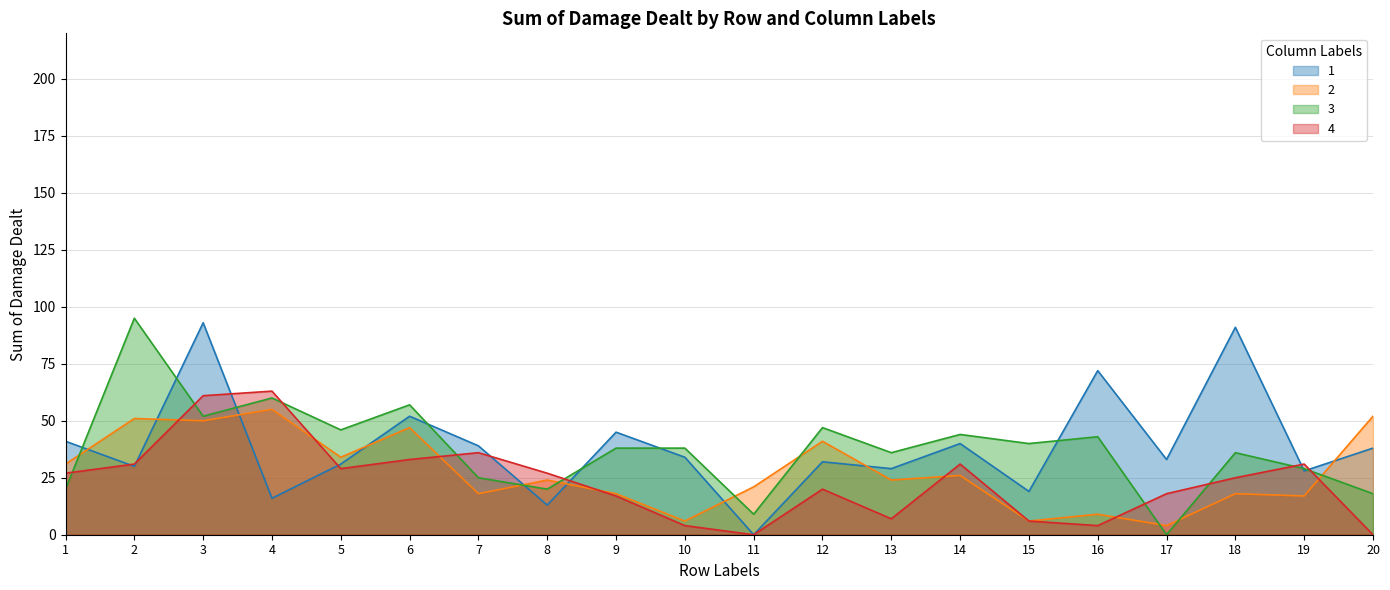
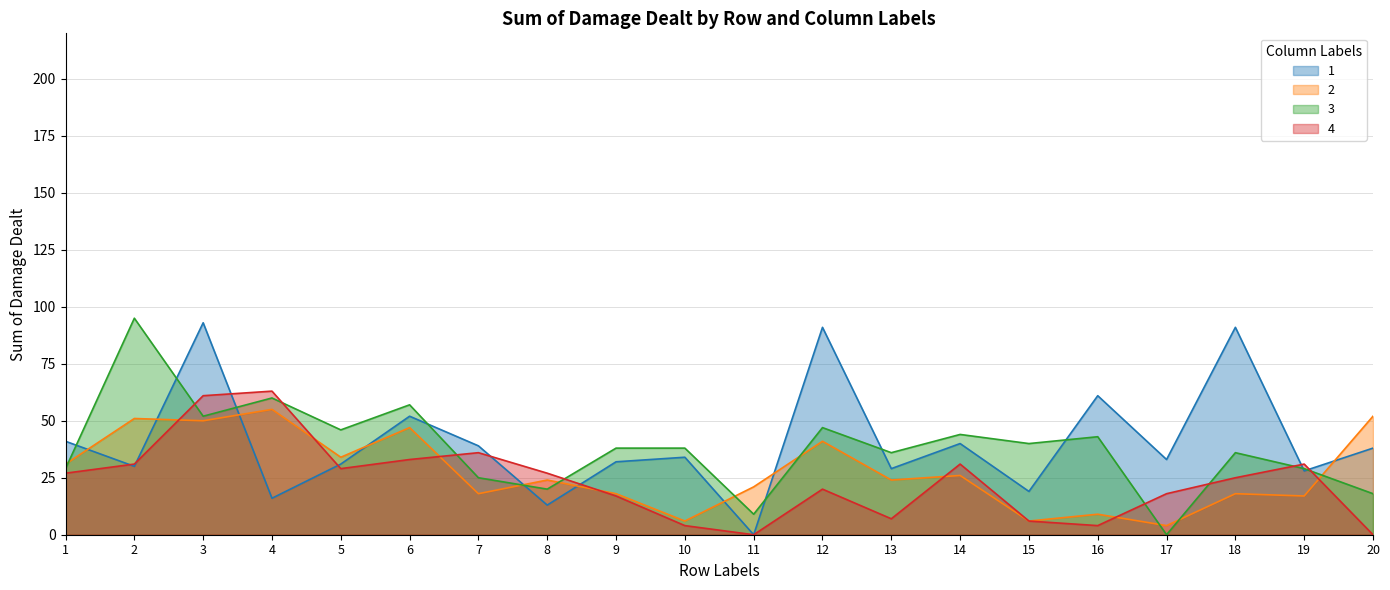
  {
    "1": {
      "1": 41,
      "3": 93,
      "4": 16,
      "5": 31,
      "6": 52,
      "7": 39,
      "8": 13,
-     "9": 45,
+     "9": 32,
      "10": 34,
-     "12": 32,
+     "12": 91,
      "13": 29,
      "14": 40,
      "15": 19,
-     "16": 72,
+     "16": 61,
      "17": 33,
      "18": 91,
      "20": 38
    },
    "3": {
-     "1": 20,
+     "1": 29,
      "2": 95,
      "3": 52,
      "4": 60,
      "5": 46,
      "6": 57,
      "7": 25,
      "8": 20,
      "9": 38,
      "10": 38,
      "11": 9,
      "12": 47,
      "13": 36,
      "14": 44,
      "15": 40,
      "16": 43,
      "17": 0,
      "18": 36,
      "20": 18
    }
  }
